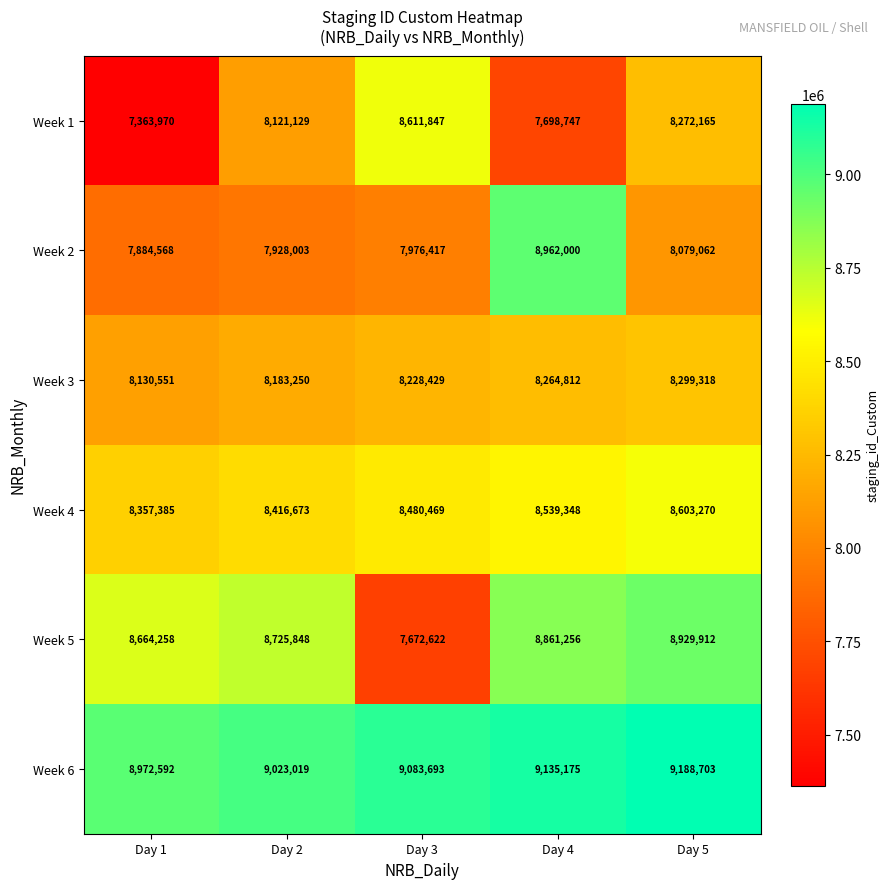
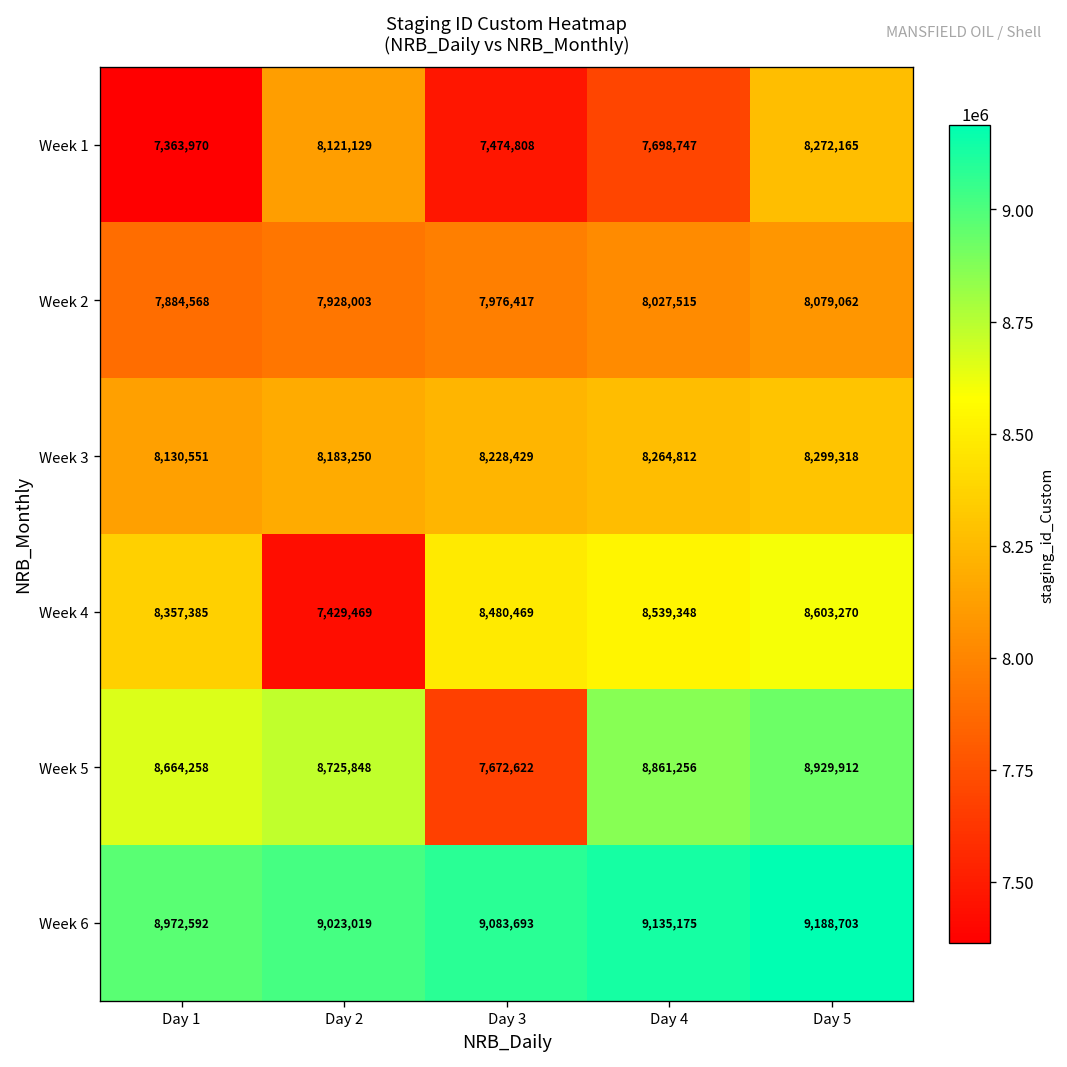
  {
    "Week 1": {
      "Day 1": "7,363,970",
      "Day 2": "8,121,129",
-     "Day 3": "8,611,847",
+     "Day 3": "7,474,808",
      "Day 4": "7,698,747",
      "Day 5": "8,272,165"
    },
    "Week 2": {
      "Day 1": "7,884,568",
      "Day 2": "7,928,003",
      "Day 3": "7,976,417",
-     "Day 4": "8,962,000",
+     "Day 4": "8,027,515",
      "Day 5": "8,079,062"
    },
    "Week 3": {
      "Day 1": "8,130,551",
      "Day 2": "8,183,250",
      "Day 3": "8,228,429",
      "Day 4": "8,264,812",
      "Day 5": "8,299,318"
    },
    "Week 4": {
      "Day 1": "8,357,385",
-     "Day 2": "8,416,673",
+     "Day 2": "7,429,469",
      "Day 3": "8,480,469",
      "Day 4": "8,539,348",
      "Day 5": "8,603,270"
    },
    "Week 5": {
      "Day 1": "8,664,258",
      "Day 2": "8,725,848",
      "Day 3": "7,672,622",
      "Day 4": "8,861,256",
      "Day 5": "8,929,912"
    },
    "Week 6": {
      "Day 1": "8,972,592",
      "Day 2": "9,023,019",
      "Day 3": "9,083,693",
      "Day 4": "9,135,175",
      "Day 5": "9,188,703"
    }
  }
